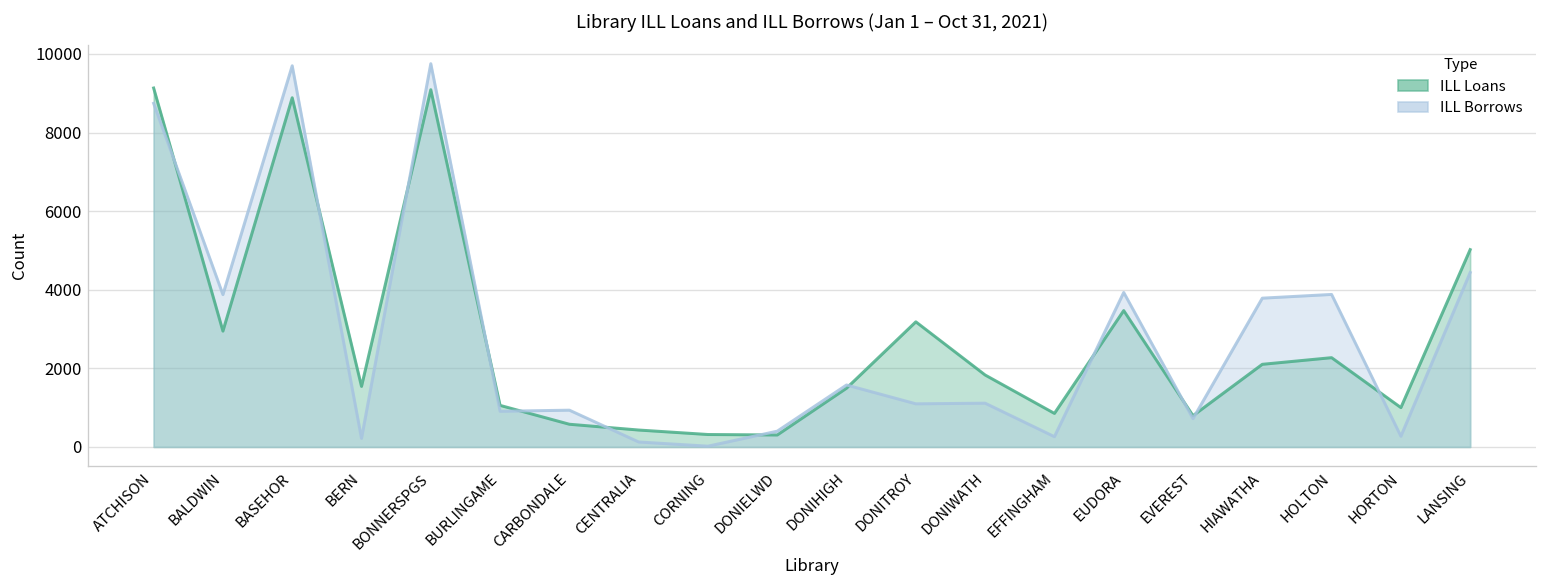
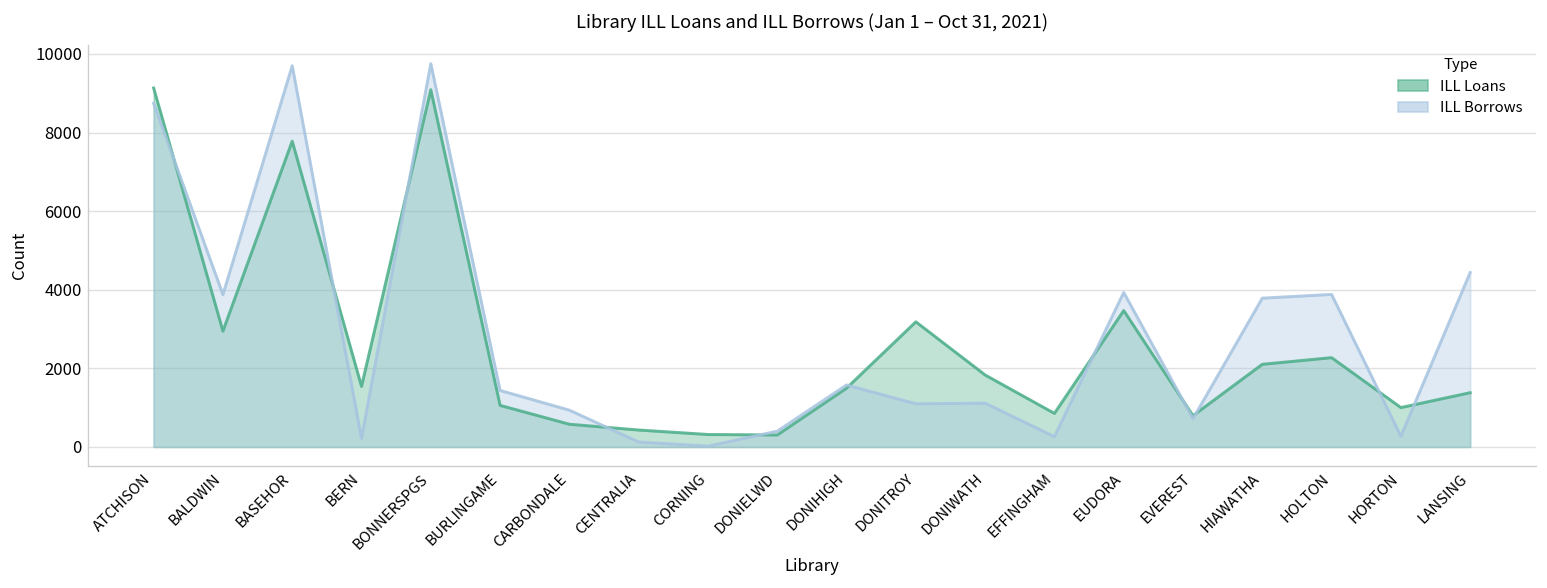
  {
    "ILL Loans": {
      "ATCHISON": 9100,
      "BALDWIN": 2900,
-     "BASEHOR": 8900,
+     "BASEHOR": 7800,
      "BERN": 1500,
      "BONNERSPGS": 9100,
      "BURLINGAME": 1100,
      "CARBONDALE": 600,
      "CENTRALIA": 400,
      "CORNING": 300,
      "DONIELWD": 300,
      "DONIHIGH": 1500,
      "DONITROY": 3200,
      "DONIWATH": 1800,
      "EFFINGHAM": 900,
      "EUDORA": 3500,
      "HIAWATHA": 2100,
      "HOLTON": 2300,
      "HORTON": 1000,
-     "LANSING": 5000
+     "LANSING": 1400
    },
    "ILL Borrows": {
      "ATCHISON": 8700,
      "BALDWIN": 3900,
      "BASEHOR": 9700,
      "BERN": 200,
      "BONNERSPGS": 9800,
-     "BURLINGAME": 900,
+     "BURLINGAME": 1400,
      "CARBONDALE": 900,
      "CENTRALIA": 100,
      "CORNING": 0,
      "DONIELWD": 400,
      "DONIHIGH": 1600,
      "DONITROY": 1100,
      "DONIWATH": 1100,
      "EFFINGHAM": 300,
      "EUDORA": 3900,
      "HIAWATHA": 3800,
      "HOLTON": 3900,
      "HORTON": 300,
      "LANSING": 4400
    }
  }
